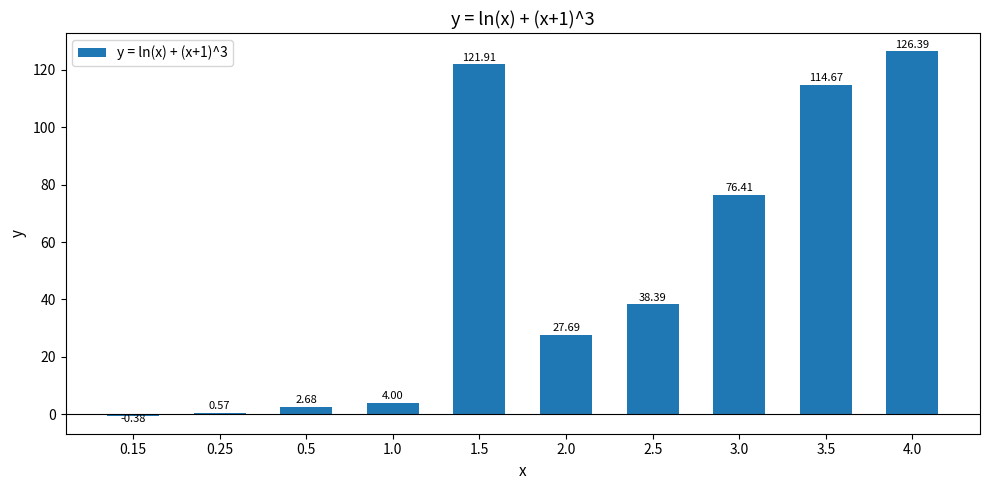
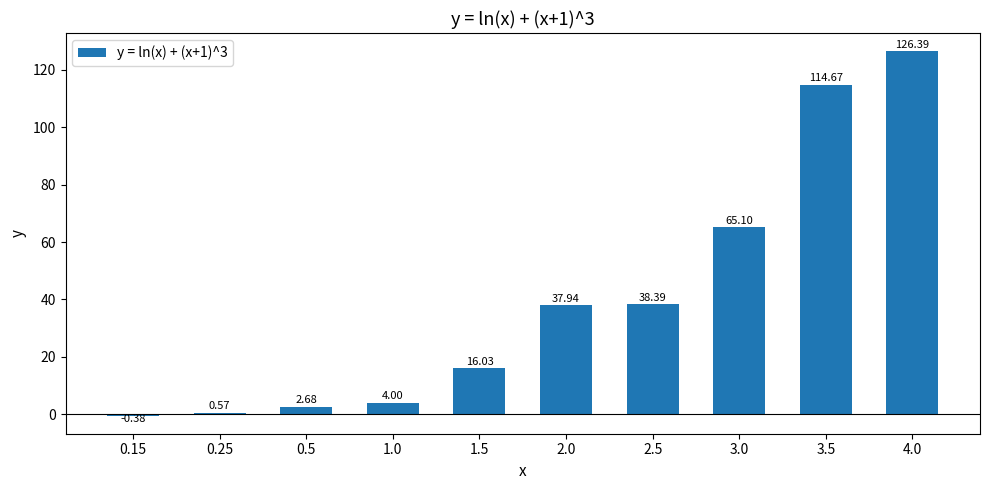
  {
    "0.15": -0.38,
    "0.25": 0.57,
    "0.5": 2.68,
    "1.0": 4.00,
-   "1.5": 121.91,
-   "2.0": 27.69,
+   "1.5": 16.03,
+   "2.0": 37.94,
    "2.5": 38.39,
-   "3.0": 76.41,
+   "3.0": 65.10,
    "3.5": 114.67,
    "4.0": 126.39
  }
